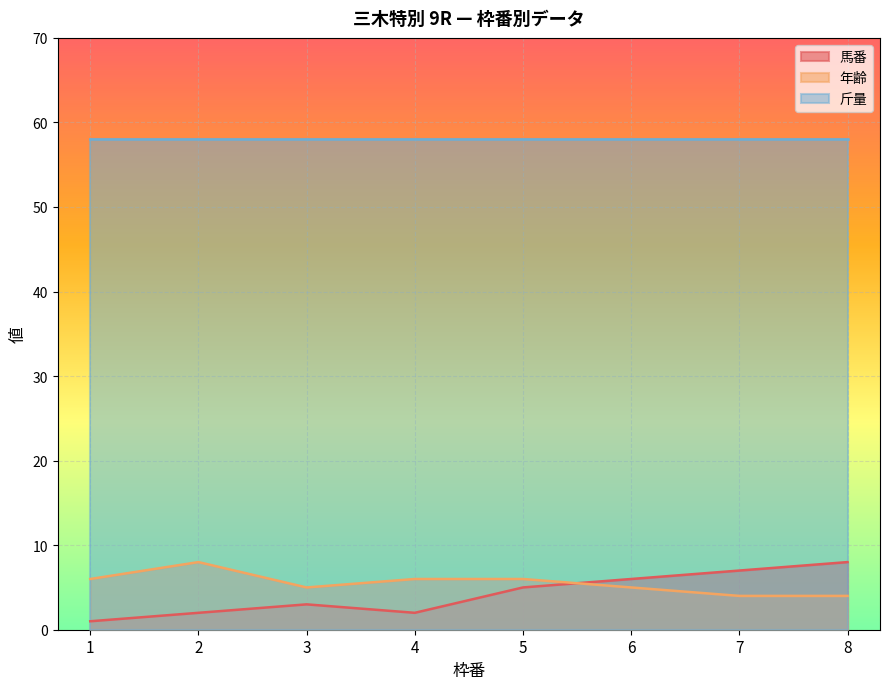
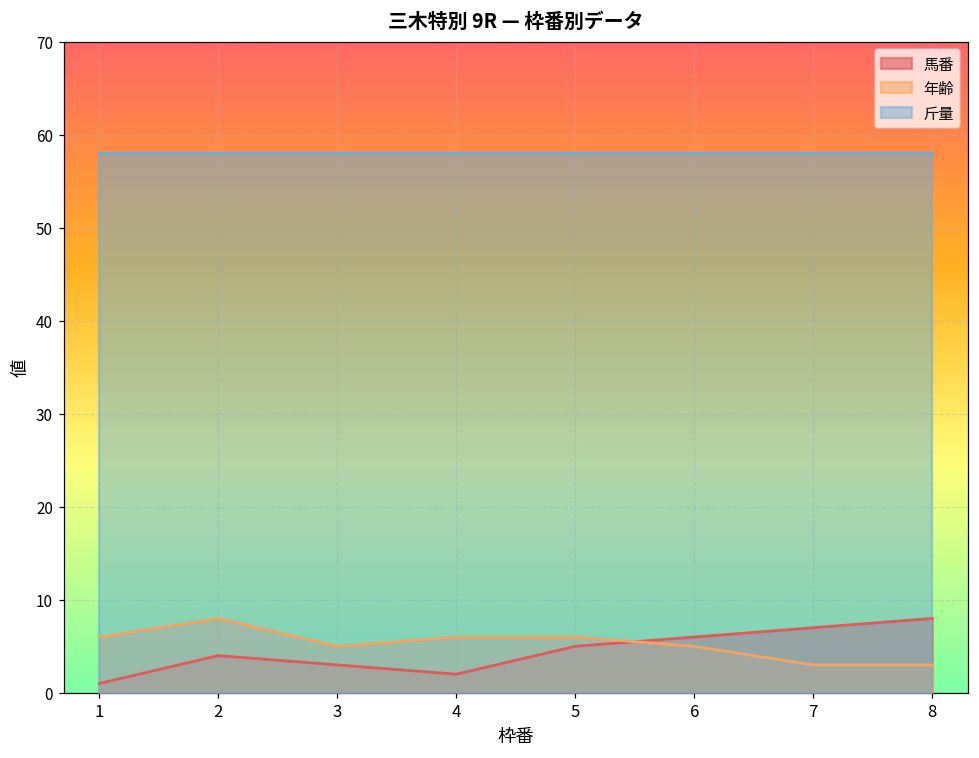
  {
    "馬番": {
      "1": 1,
-     "2": 2,
+     "2": 4,
      "3": 3,
      "4": 2,
      "5": 5,
      "6": 6,
      "7": 7,
      "8": 8
    },
    "年齢": {
      "1": 6,
      "2": 8,
      "3": 5,
      "4": 6,
      "5": 6,
      "6": 5,
-     "7": 4,
-     "8": 4
+     "7": 3,
+     "8": 3
    },
    "斤量": {
      "1": 58,
      "2": 58,
      "3": 58,
      "4": 58,
      "5": 58,
      "6": 58,
      "7": 58,
      "8": 58
    }
  }
